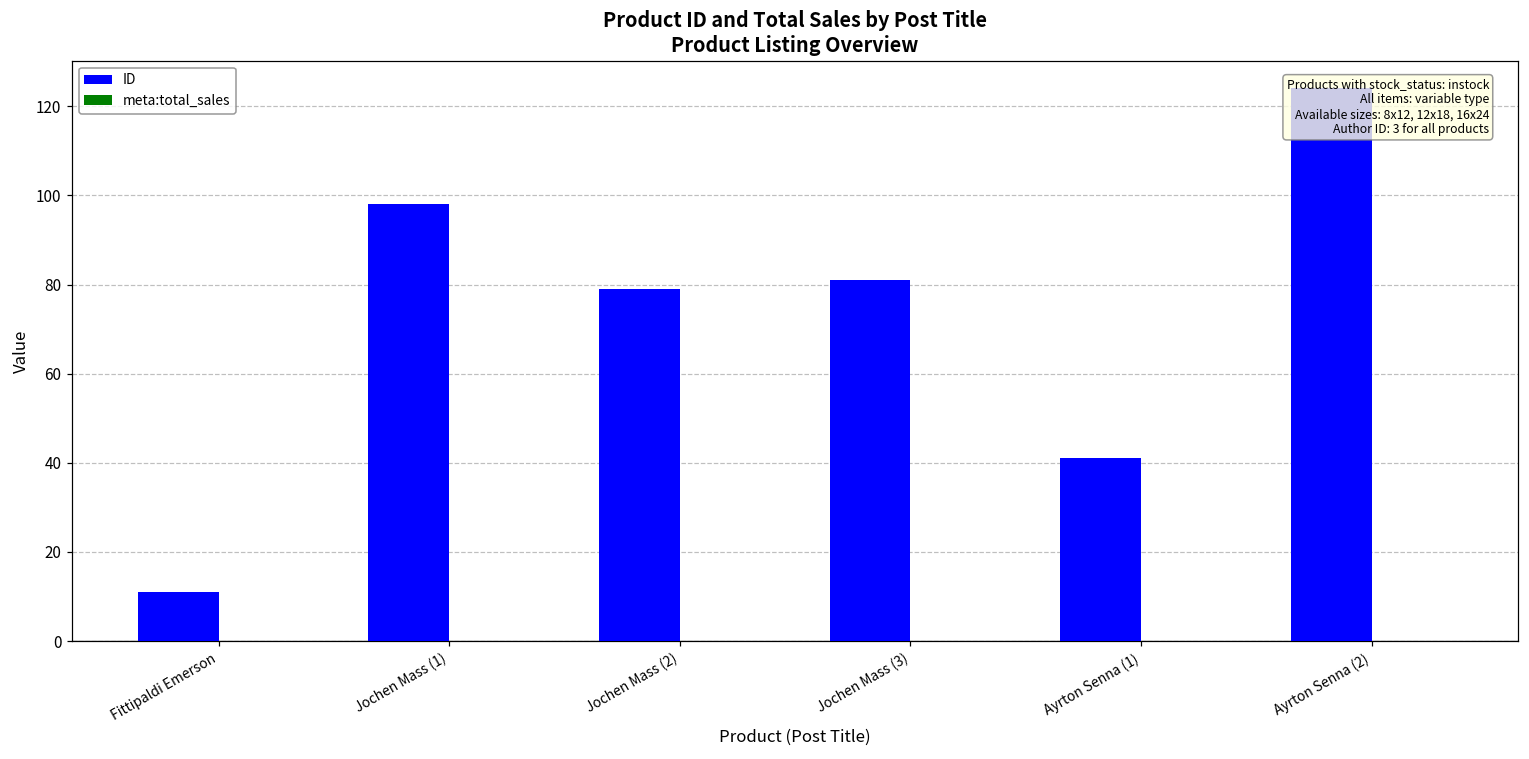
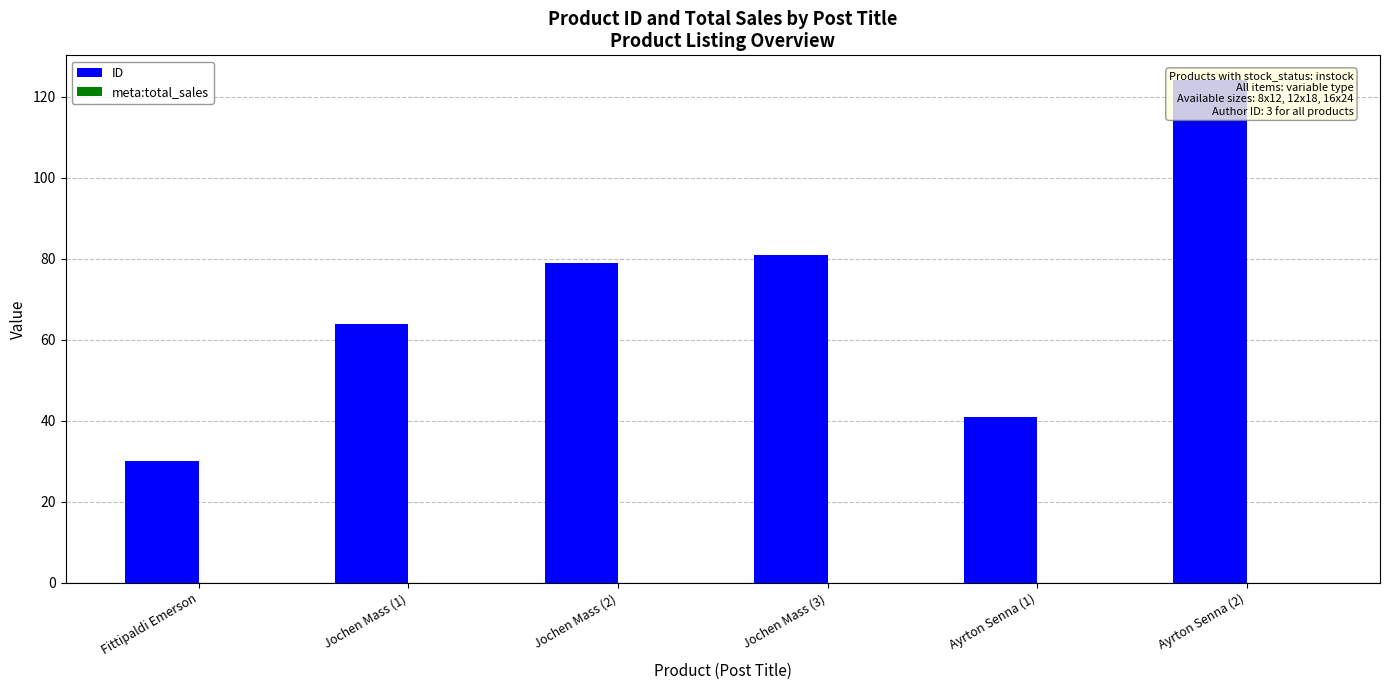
  {
    "ID": {
-     "Fittipaldi Emerson": 11,
-     "Jochen Mass (1)": 98,
+     "Fittipaldi Emerson": 30,
+     "Jochen Mass (1)": 64,
      "Jochen Mass (2)": 79,
      "Jochen Mass (3)": 81,
      "Ayrton Senna (1)": 41
    },
    "meta:total_sales": {
      "Fittipaldi Emerson": 0,
      "Jochen Mass (1)": 0,
      "Jochen Mass (2)": 0,
      "Jochen Mass (3)": 0,
      "Ayrton Senna (1)": 0,
      "Ayrton Senna (2)": 0
    }
  }
